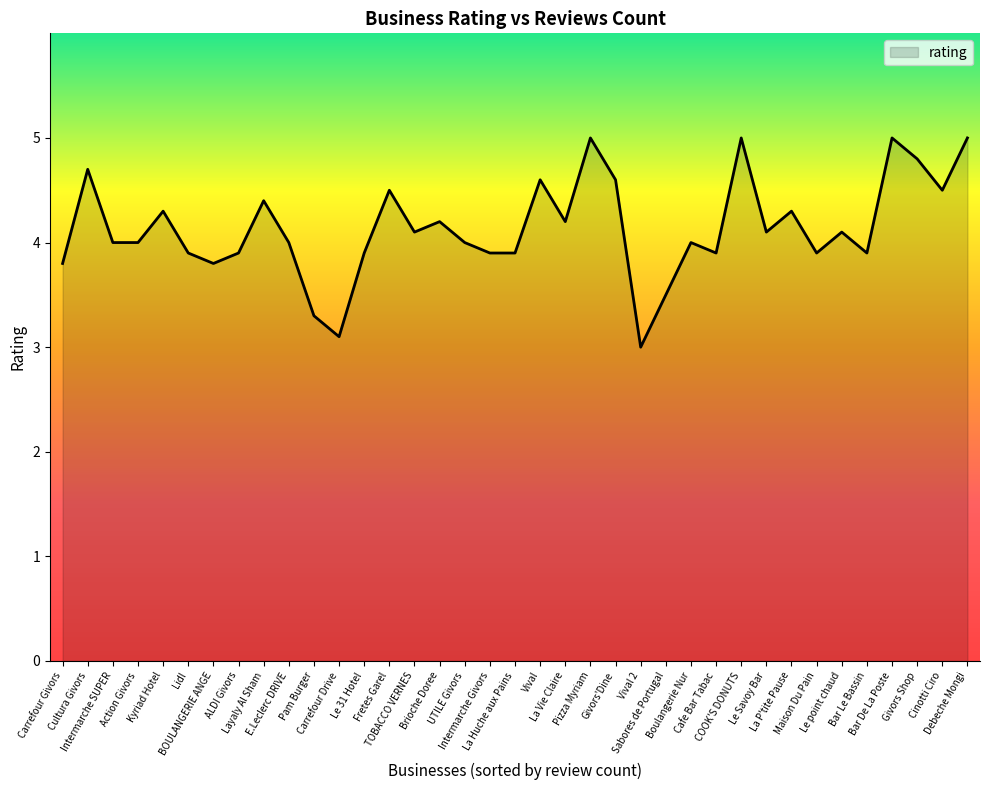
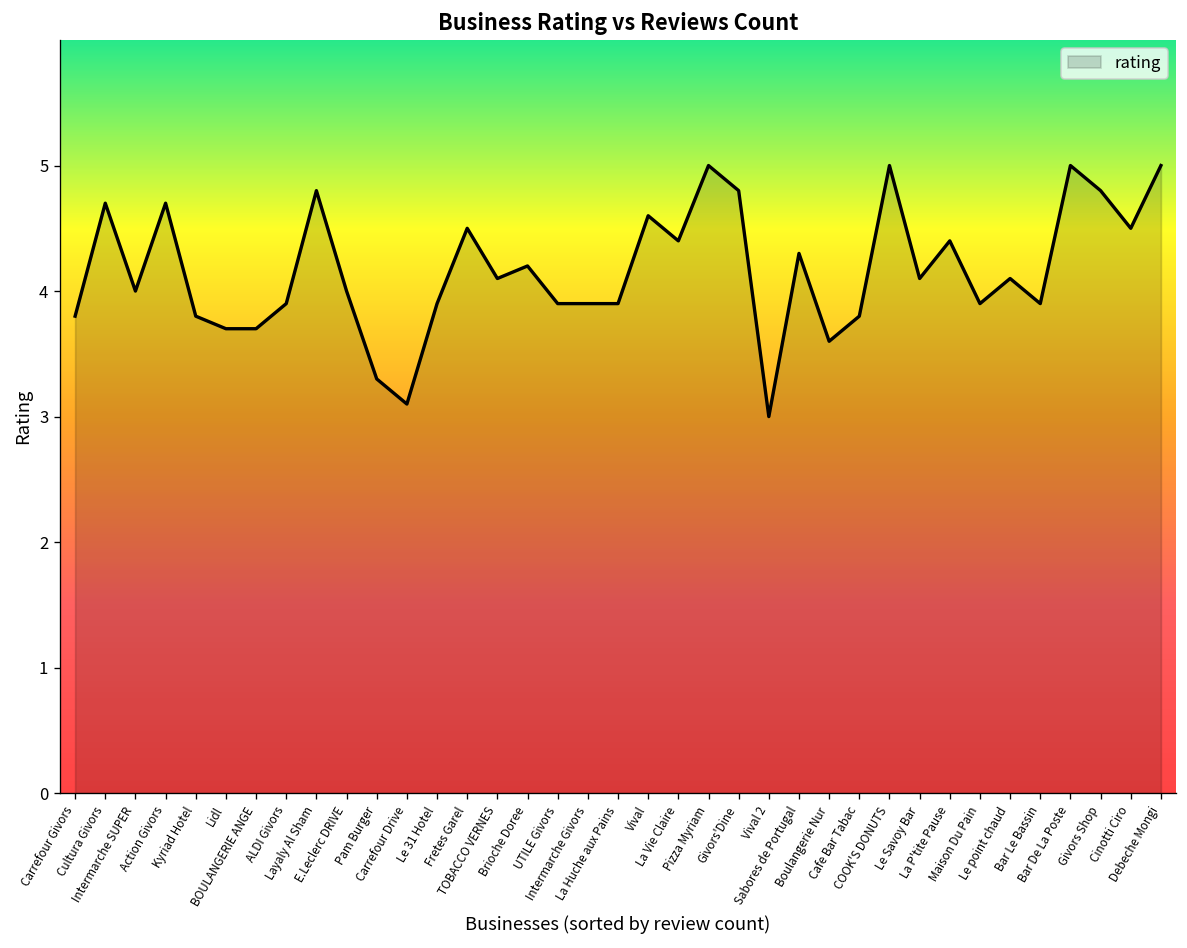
  {
    "Carrefour Givors": 3.8,
    "Cultura Givors": 4.7,
    "Intermarche SUPER": 4.0,
-   "Action Givors": 4.0,
-   "Kyriad Hotel": 4.3,
-   "Lidl": 3.9,
-   "BOULANGERIE ANGE": 3.8,
+   "Action Givors": 4.7,
+   "Kyriad Hotel": 3.8,
+   "Lidl": 3.7,
+   "BOULANGERIE ANGE": 3.7,
    "ALDI Givors": 3.9,
-   "Layaly Al Sham": 4.4,
+   "Layaly Al Sham": 4.8,
    "E.Leclerc DRIVE": 4.0,
    "Pam Burger": 3.3,
    "Carrefour Drive": 3.1,
    "Le 31 Hotel": 3.9,
    "Fretes Garel": 4.5,
    "TOBACCO VERNES": 4.1,
    "Brioche Doree": 4.2,
-   "UTILE Givors": 4.0,
+   "UTILE Givors": 3.9,
    "Intermarche Givors": 3.9,
    "La Huche aux Pains": 3.9,
    "Vival": 4.6,
-   "La Vie Claire": 4.2,
+   "La Vie Claire": 4.4,
    "Pizza Myriam": 5.0,
-   "Givors'Dine": 4.6,
+   "Givors'Dine": 4.8,
    "Vival 2": 3.0,
-   "Sabores de Portugal": 3.5,
-   "Boulangerie Nur": 4.0,
-   "Cafe Bar Tabac": 3.9,
+   "Sabores de Portugal": 4.3,
+   "Boulangerie Nur": 3.6,
+   "Cafe Bar Tabac": 3.8,
    "COOK'S DONUTS": 5.0,
    "Le Savoy Bar": 4.1,
-   "La P'tite Pause": 4.3,
+   "La P'tite Pause": 4.4,
    "Maison Du Pain": 3.9,
    "Le point chaud": 4.1,
    "Bar Le Bassin": 3.9,
    "Bar De La Poste": 5.0,
    "Givors Shop": 4.8,
    "Cinotti Ciro": 4.5,
    "Debeche Mongi": 5.0
  }
